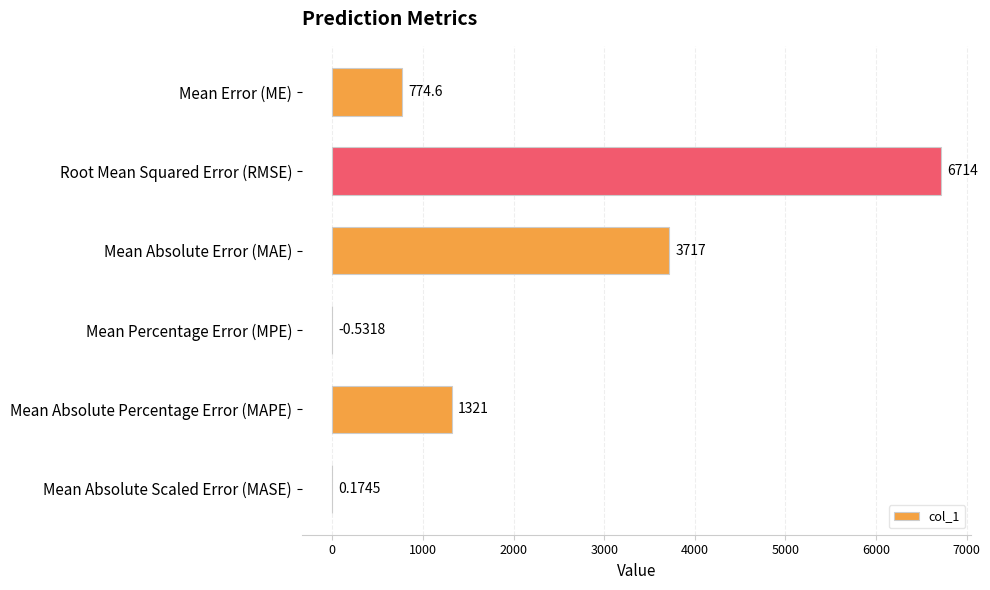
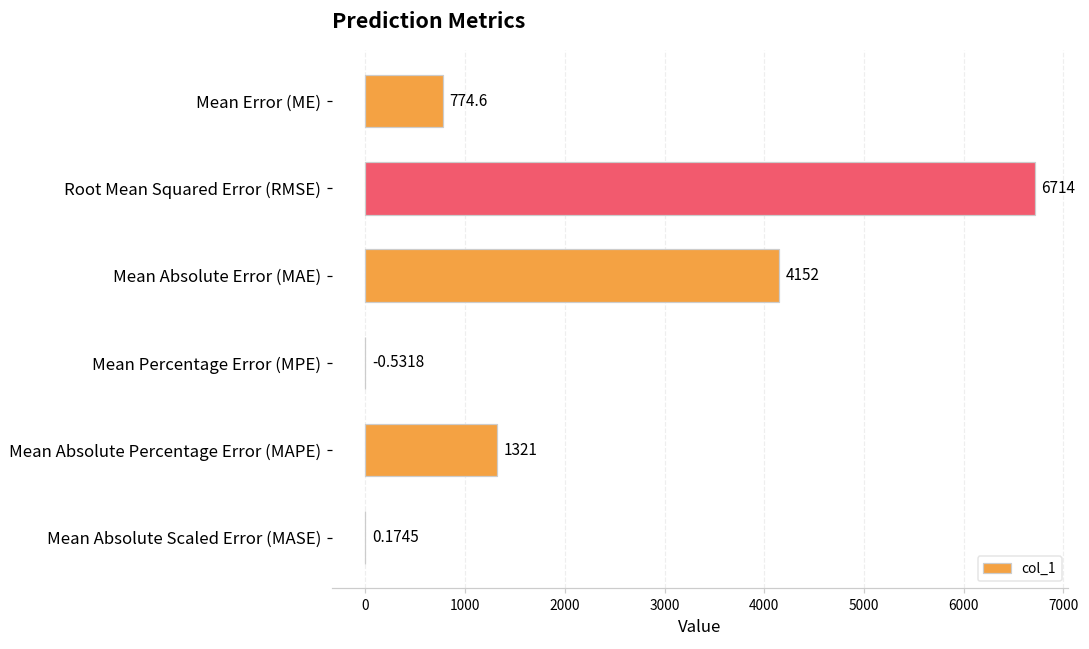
  {
    "Mean Error (ME)": 774.6,
    "Root Mean Squared Error (RMSE)": 6714,
-   "Mean Absolute Error (MAE)": 3717,
+   "Mean Absolute Error (MAE)": 4152,
    "Mean Percentage Error (MPE)": -0.5318,
    "Mean Absolute Percentage Error (MAPE)": 1321,
    "Mean Absolute Scaled Error (MASE)": 0.1745
  }
